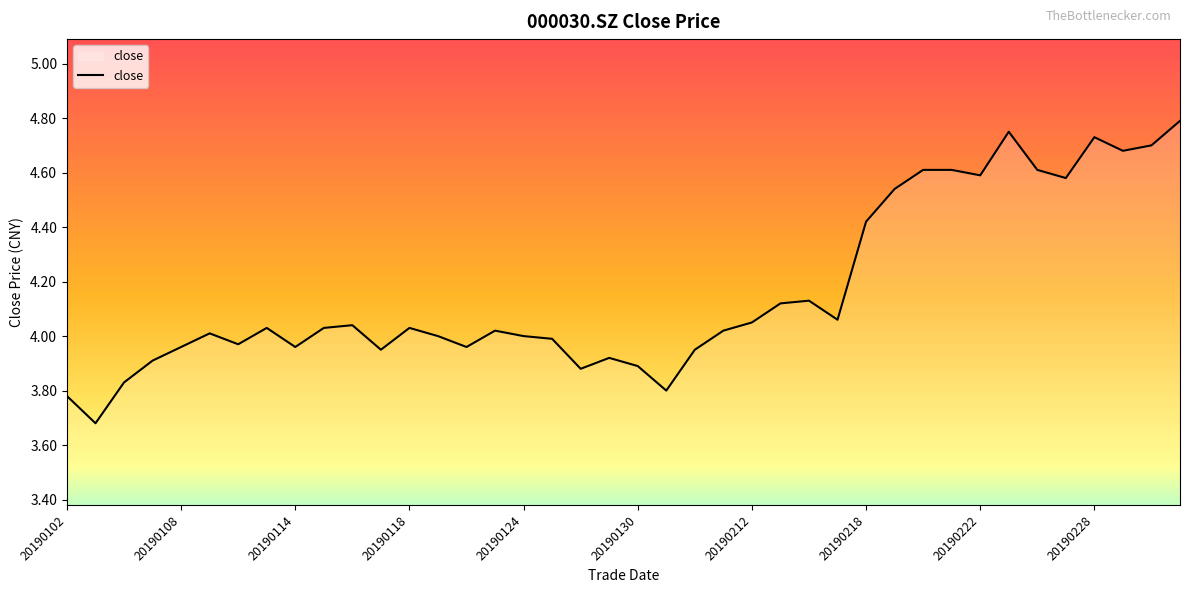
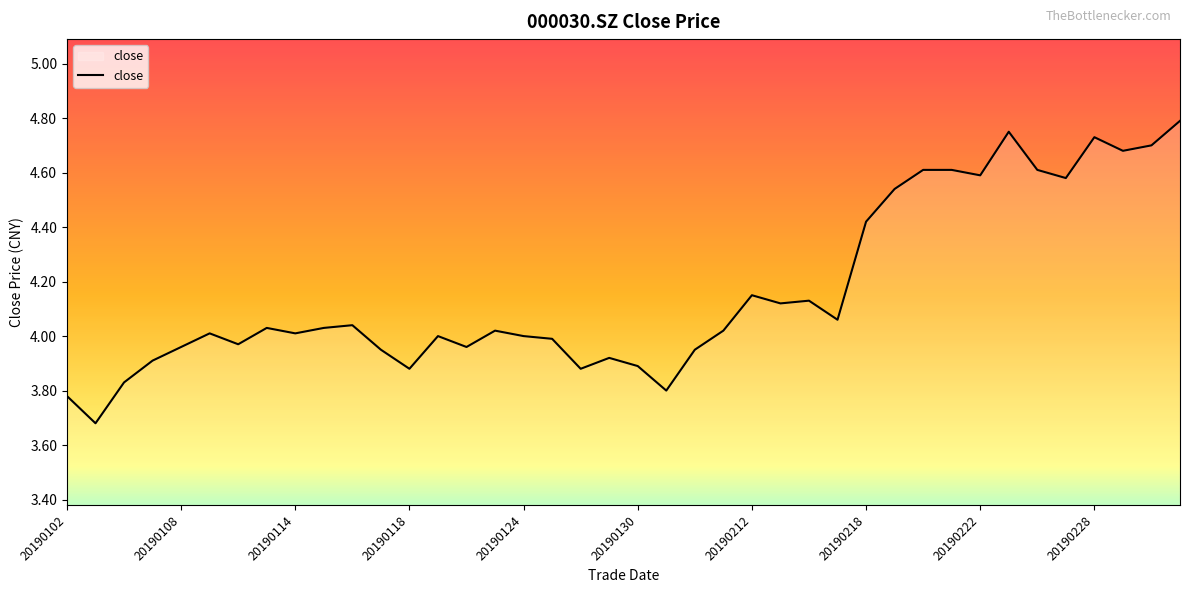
  {
    "20190102": 3.78,
    "20190108": 3.96,
-   "20190114": 3.96,
-   "20190118": 4.03,
+   "20190114": 4.01,
+   "20190118": 3.88,
    "20190124": 4.00,
    "20190130": 3.89,
-   "20190212": 4.05,
+   "20190212": 4.15,
    "20190218": 4.42,
    "20190222": 4.59,
    "20190228": 4.73
  }
